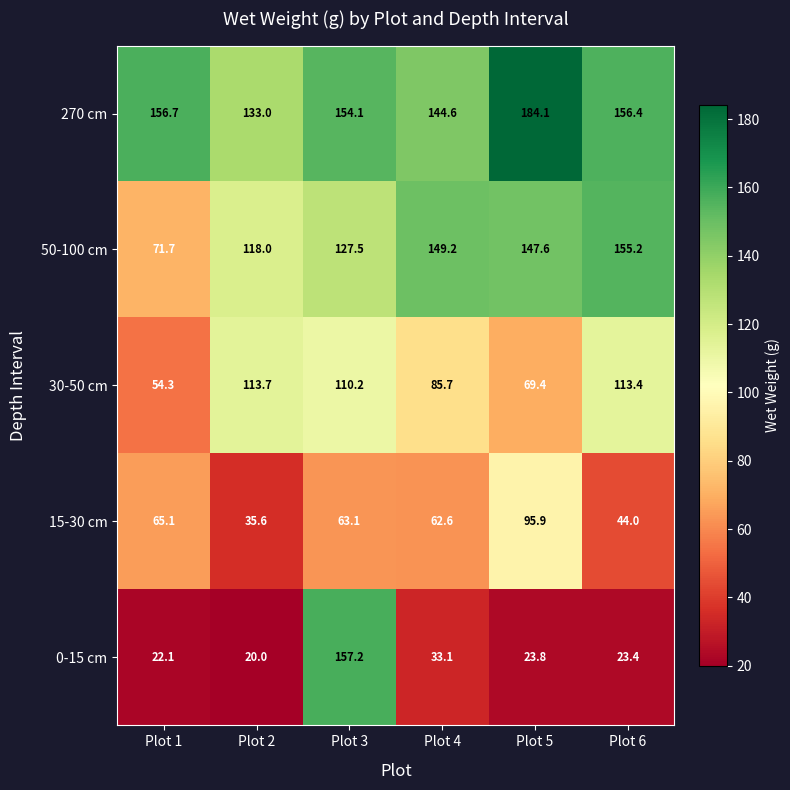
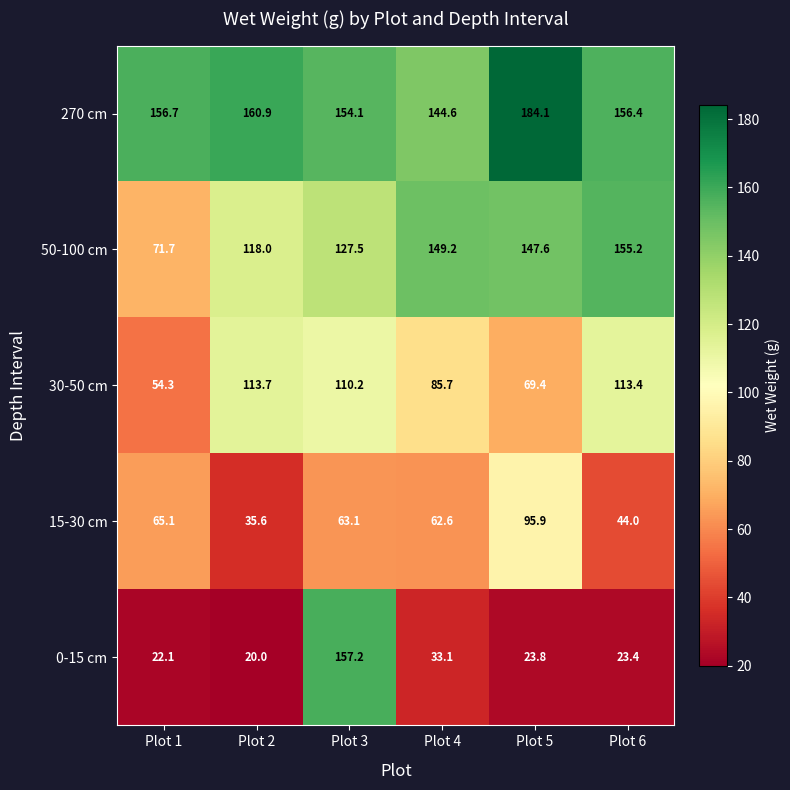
  {
    "270 cm": {
      "Plot 1": 156.7,
-     "Plot 2": 133.0,
+     "Plot 2": 160.9,
      "Plot 3": 154.1,
      "Plot 4": 144.6,
      "Plot 5": 184.1,
      "Plot 6": 156.4
    },
    "50-100 cm": {
      "Plot 1": 71.7,
      "Plot 2": 118.0,
      "Plot 3": 127.5,
      "Plot 4": 149.2,
      "Plot 5": 147.6,
      "Plot 6": 155.2
    },
    "30-50 cm": {
      "Plot 1": 54.3,
      "Plot 2": 113.7,
      "Plot 3": 110.2,
      "Plot 4": 85.7,
      "Plot 5": 69.4,
      "Plot 6": 113.4
    },
    "15-30 cm": {
      "Plot 1": 65.1,
      "Plot 2": 35.6,
      "Plot 3": 63.1,
      "Plot 4": 62.6,
      "Plot 5": 95.9,
      "Plot 6": 44.0
    },
    "0-15 cm": {
      "Plot 1": 22.1,
      "Plot 2": 20.0,
      "Plot 3": 157.2,
      "Plot 4": 33.1,
      "Plot 5": 23.8,
      "Plot 6": 23.4
    }
  }
